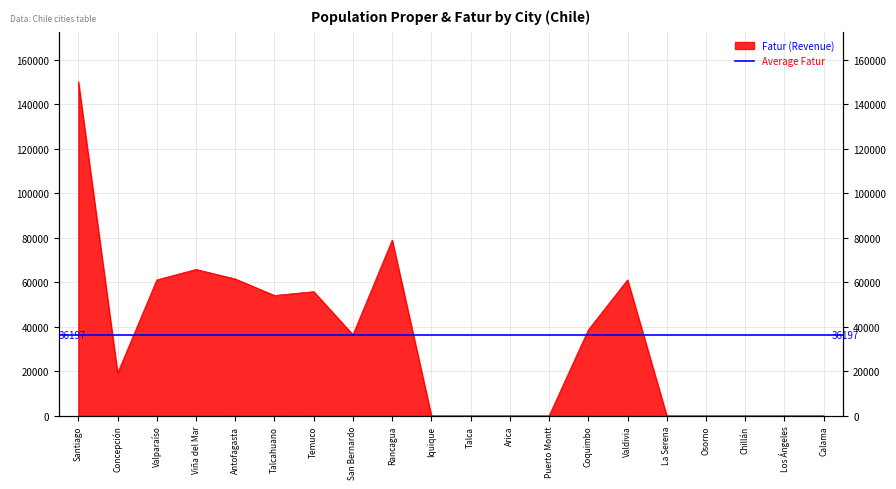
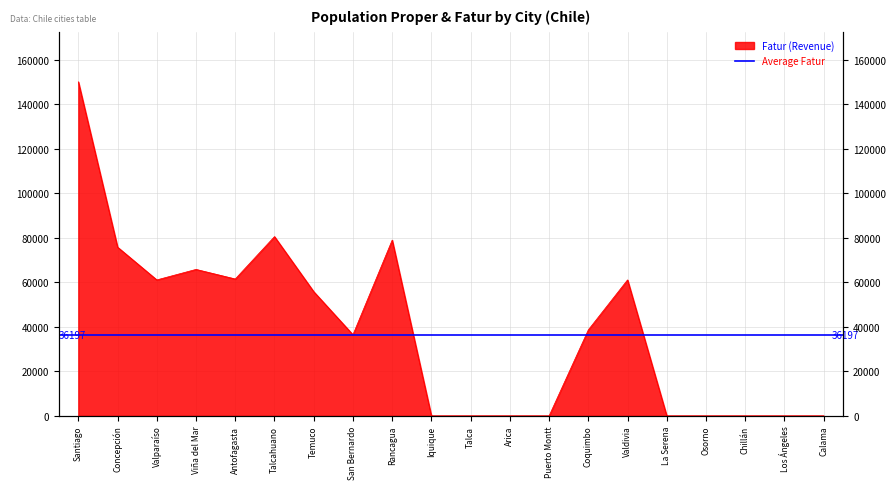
  {
    "Santiago": 150000,
-   "Concepción": 19000,
+   "Concepción": 76000,
    "Valparaíso": 61000,
    "Viña del Mar": 66000,
    "Antofagasta": 62000,
-   "Talcahuano": 54000,
+   "Talcahuano": 81000,
    "Temuco": 56000,
    "San Bernardo": 36000,
    "Rancagua": 79000,
    "Iquique": 0,
    "Talca": 0,
    "Arica": 0,
    "Puerto Montt": 0,
    "Coquimbo": 39000,
    "Valdivia": 61000,
    "La Serena": 0,
    "Osorno": 0,
    "Chillán": 0,
    "Los Ángeles": 0,
    "Calama": 0
  }
